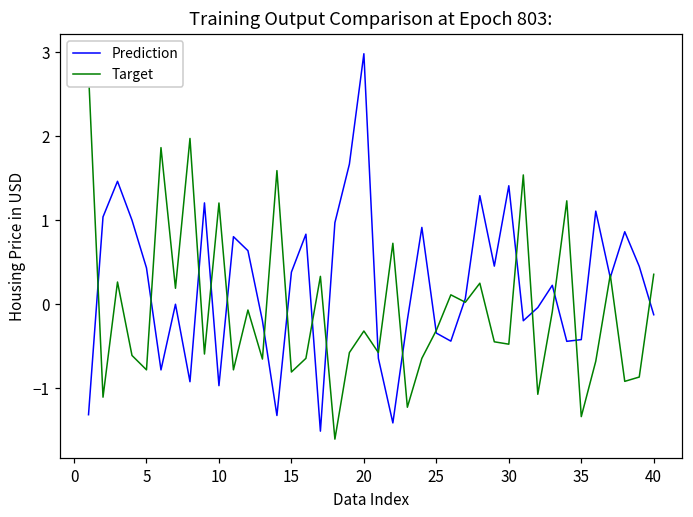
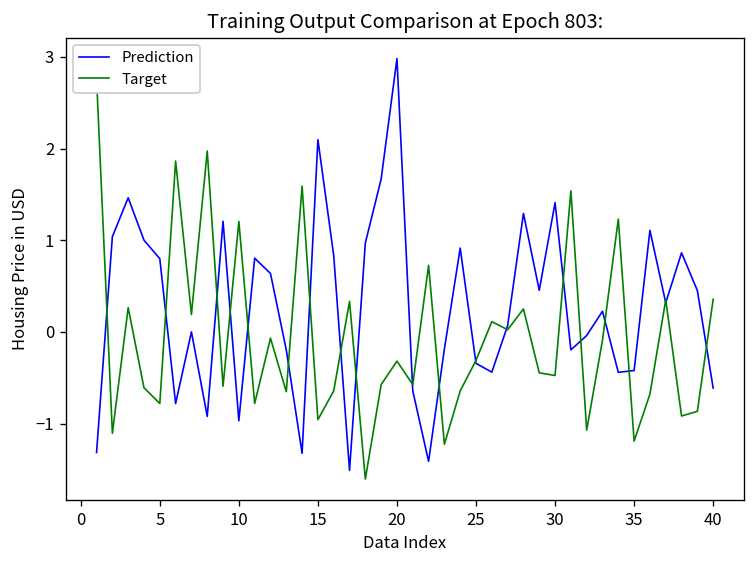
  {
    "Prediction": {
-     "5": 0.4,
+     "5": 0.8,
      "10": -1.0,
-     "15": 0.4,
+     "15": 2.1,
      "20": 3.0,
      "30": 1.4,
      "35": -0.4,
-     "40": -0.1
+     "40": -0.6
    },
    "Target": {
      "5": -0.8,
      "10": 1.2,
-     "15": -0.8,
+     "15": -1.0,
      "20": -0.3,
      "30": -0.5,
-     "35": -1.3,
+     "35": -1.2,
      "40": 0.4
    }
  }
